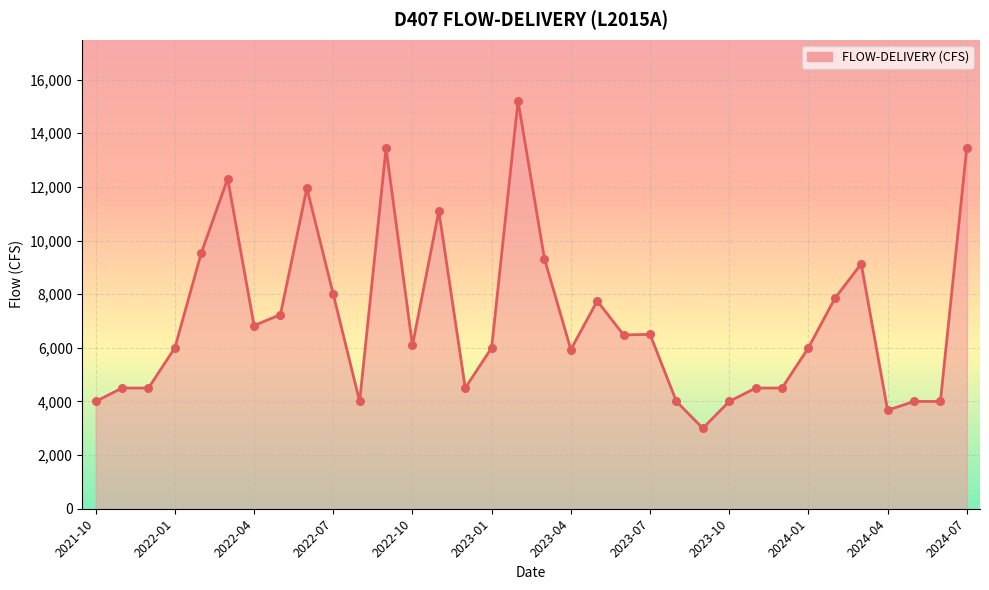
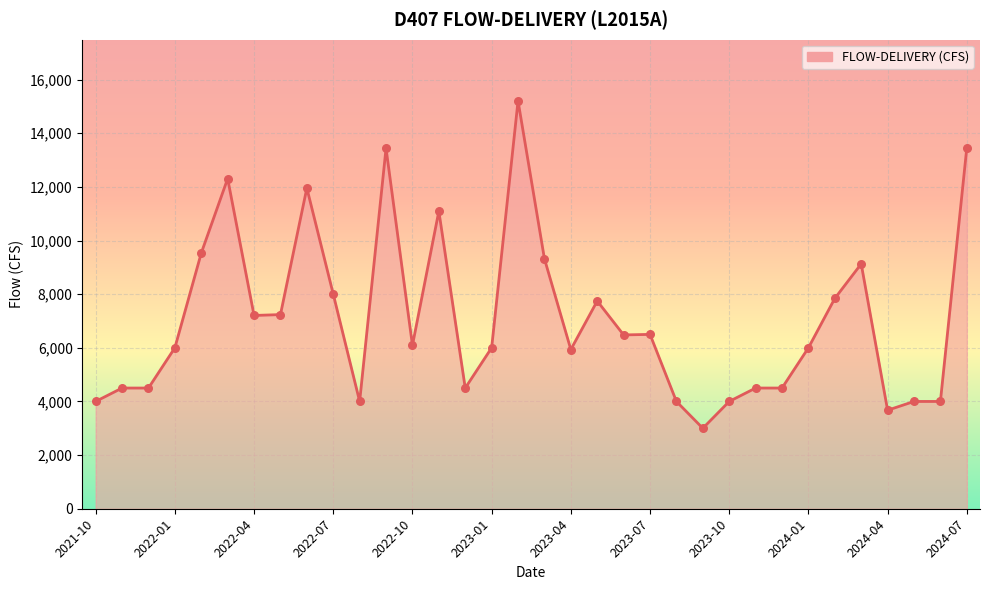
  {
    "2021-10": "4,000",
    "2022-01": "6,000",
-   "2022-04": "6,800",
+   "2022-04": "7,200",
    "2022-07": "8,000",
    "2022-10": "6,100",
    "2023-01": "6,000",
    "2023-04": "5,900",
    "2023-07": "6,500",
    "2023-10": "4,000",
    "2024-01": "6,000",
    "2024-04": "3,700",
    "2024-07": "13,500"
  }
